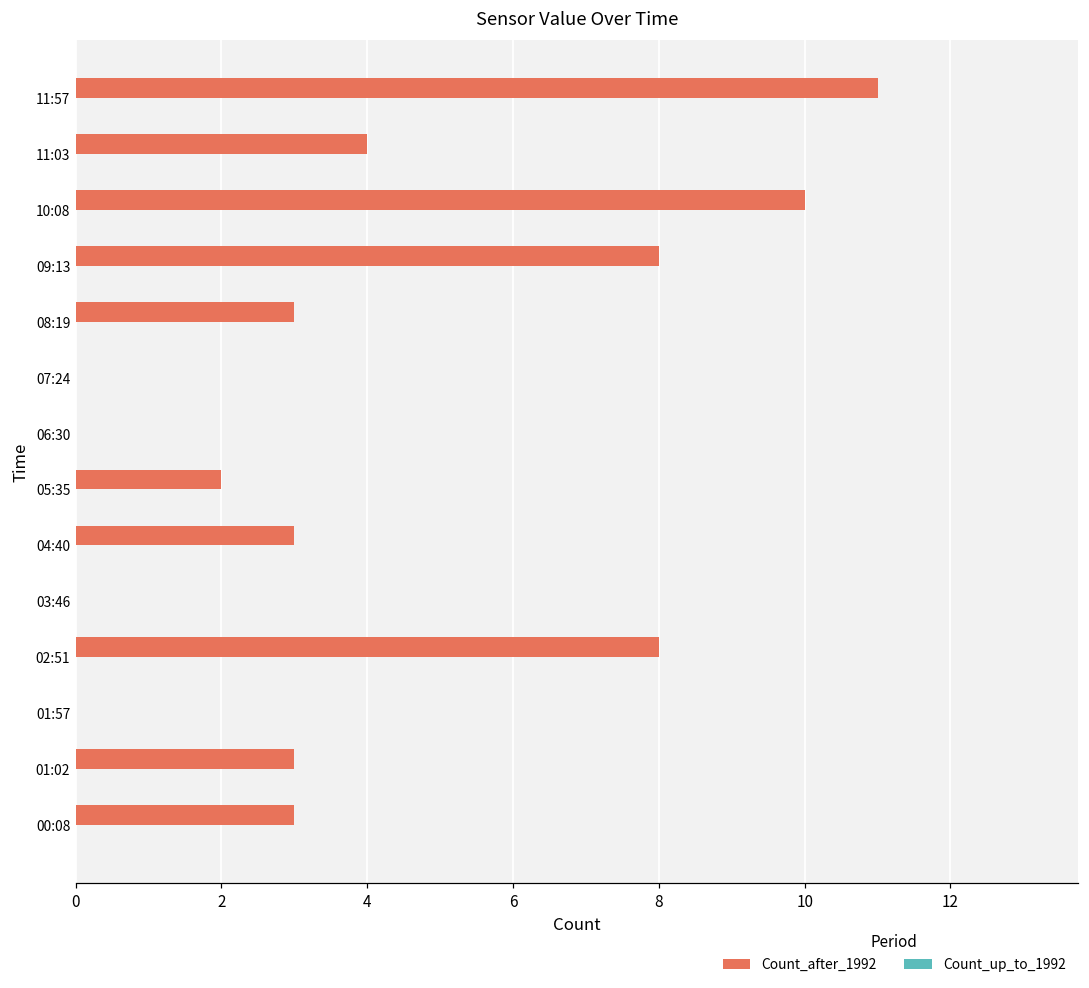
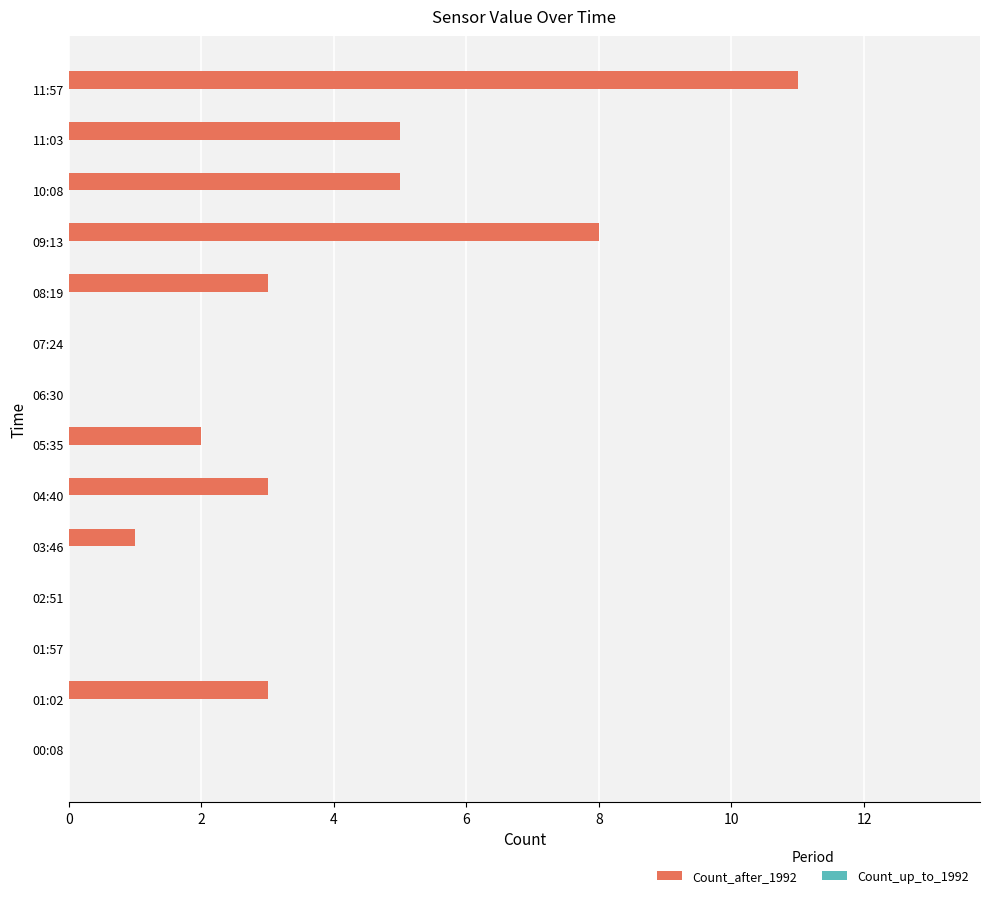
  {
    "Count_after_1992": {
      "11:57": 11,
-     "11:03": 4,
-     "10:08": 10,
+     "11:03": 5,
+     "10:08": 5,
      "09:13": 8,
      "08:19": 3,
      "07:24": 0,
      "06:30": 0,
      "05:35": 2,
      "04:40": 3,
-     "03:46": 0,
-     "02:51": 8,
+     "03:46": 1,
+     "02:51": 0,
      "01:57": 0,
      "01:02": 3,
-     "00:08": 3
+     "00:08": 0
    },
    "Count_up_to_1992": {
      "11:57": 0,
      "11:03": 0,
      "10:08": 0,
      "09:13": 0,
      "08:19": 0,
      "07:24": 0,
      "06:30": 0,
      "05:35": 0,
      "04:40": 0,
      "03:46": 0,
      "02:51": 0,
      "01:57": 0,
      "01:02": 0,
      "00:08": 0
    }
  }
